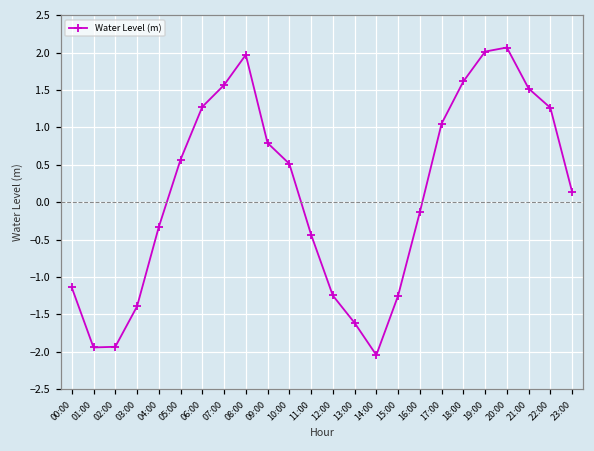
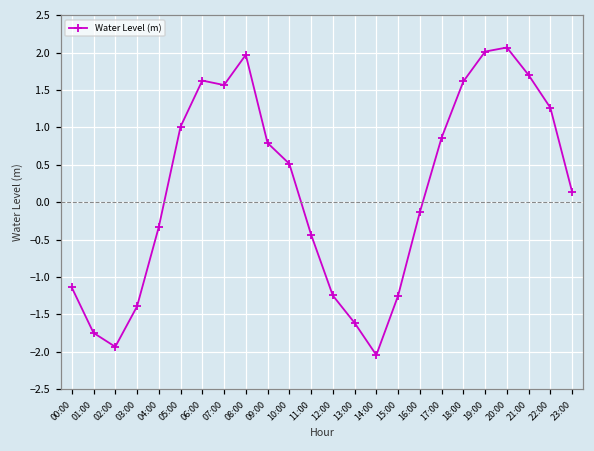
  {
    "00:00": -1.1,
-   "01:00": -1.9,
+   "01:00": -1.7,
    "02:00": -1.9,
    "03:00": -1.4,
    "04:00": -0.3,
-   "05:00": 0.6,
-   "06:00": 1.3,
+   "05:00": 1.0,
+   "06:00": 1.6,
    "07:00": 1.6,
    "08:00": 2.0,
    "09:00": 0.8,
    "10:00": 0.5,
    "11:00": -0.4,
    "12:00": -1.2,
    "13:00": -1.6,
    "14:00": -2.0,
    "15:00": -1.3,
    "16:00": -0.1,
-   "17:00": 1.1,
+   "17:00": 0.9,
    "18:00": 1.6,
    "19:00": 2.0,
    "20:00": 2.1,
-   "21:00": 1.5,
+   "21:00": 1.7,
    "22:00": 1.3,
    "23:00": 0.1
  }
